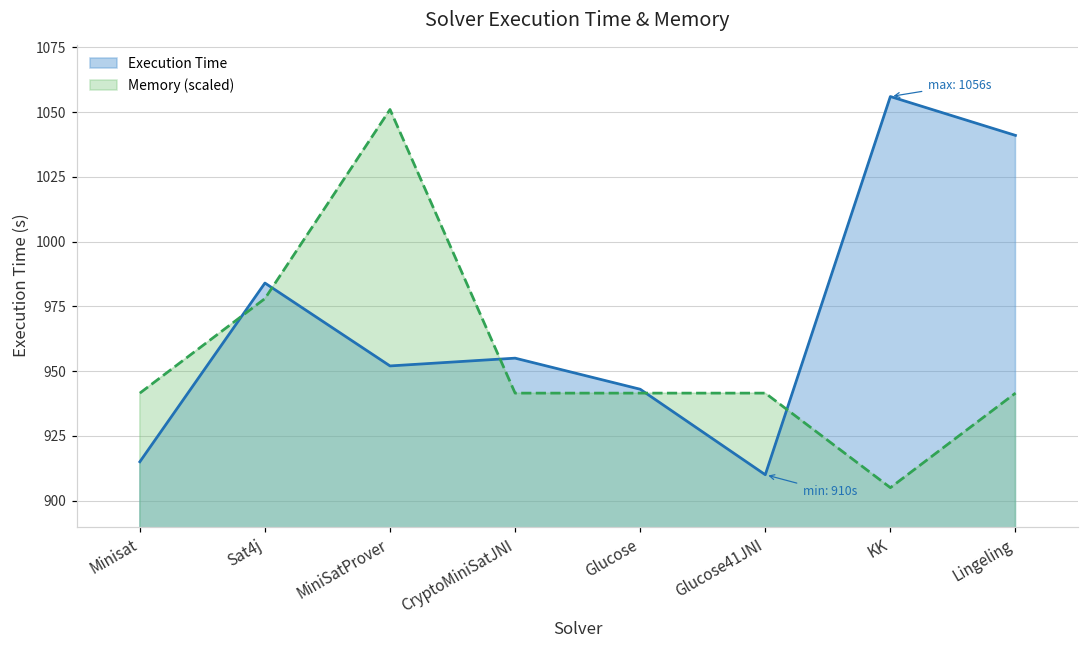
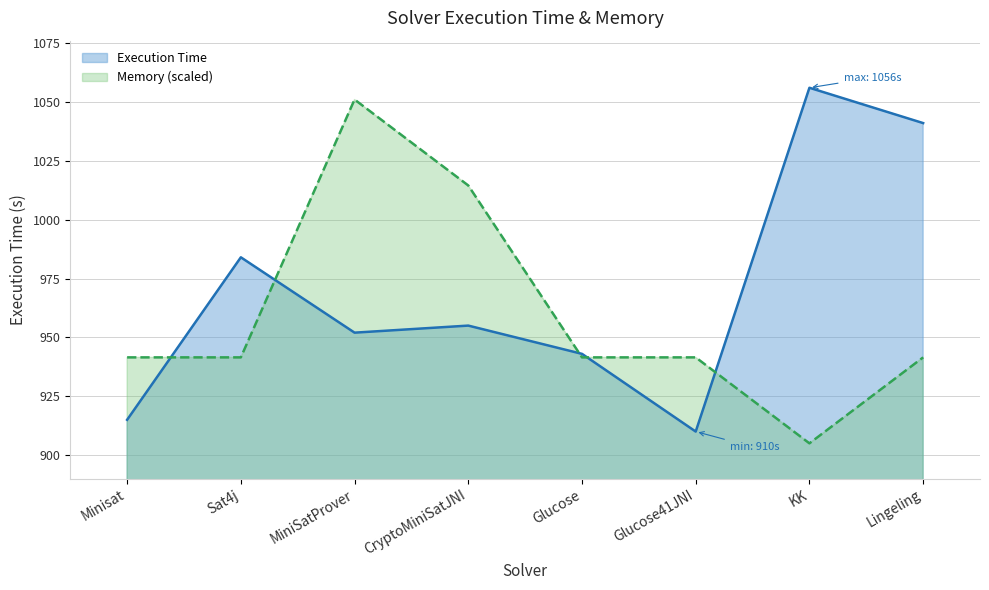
  {
    "Execution Time": {
      "Glucose41JNI": "910s",
      "KK": "1056s"
    },
    "Memory (scaled)": {
      "Minisat": "941",
-     "Sat4j": "978",
+     "Sat4j": "941",
      "MiniSatProver": "1051",
-     "CryptoMiniSatJNI": "941",
+     "CryptoMiniSatJNI": "1014",
      "Glucose": "941",
      "Glucose41JNI": "941",
      "KK": "905",
      "Lingeling": "941"
    }
  }
